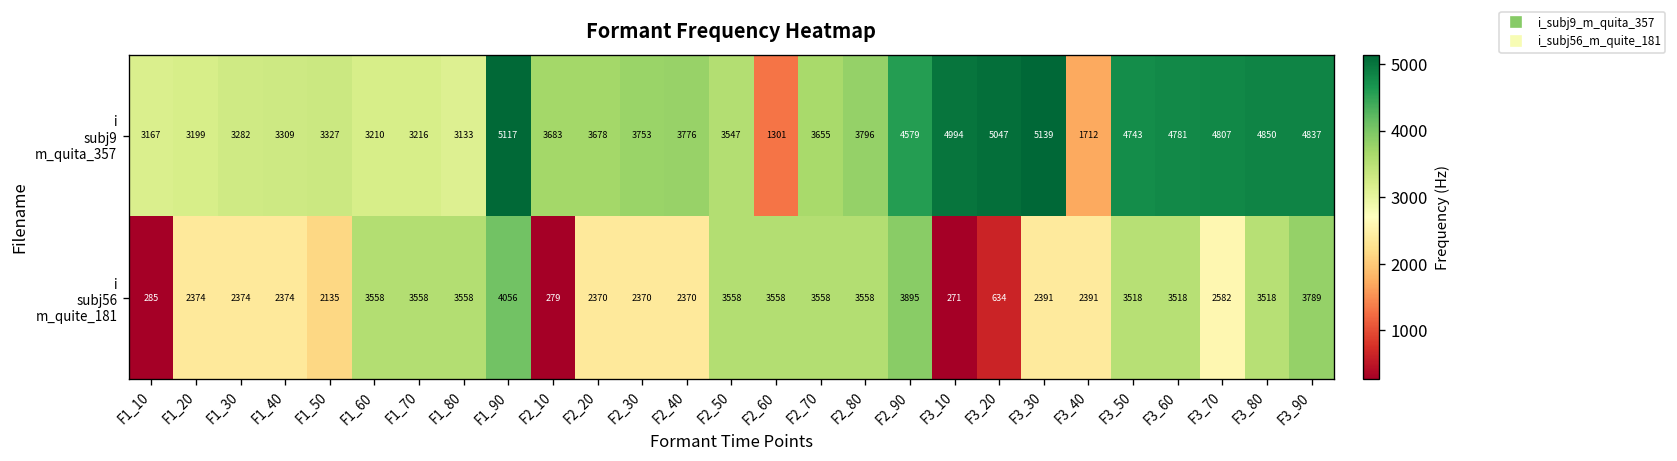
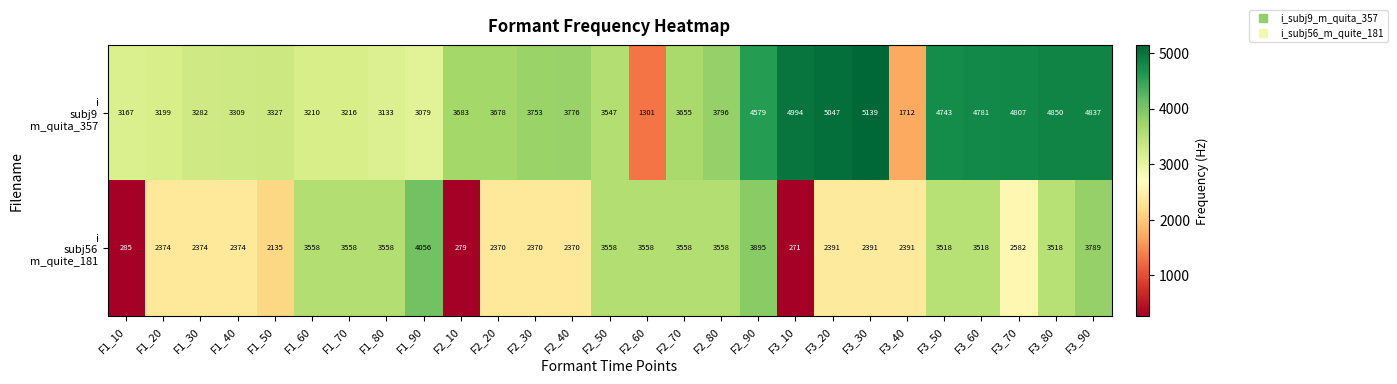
  {
    "i subj9 m_quita_357": {
      "F1_10": 3167,
      "F1_20": 3199,
      "F1_30": 3282,
      "F1_40": 3309,
      "F1_50": 3327,
      "F1_60": 3210,
      "F1_70": 3216,
      "F1_80": 3133,
-     "F1_90": 5117,
+     "F1_90": 3079,
      "F2_10": 3683,
      "F2_20": 3678,
      "F2_30": 3753,
      "F2_40": 3776,
      "F2_50": 3547,
      "F2_60": 1301,
      "F2_70": 3655,
      "F2_80": 3796,
      "F2_90": 4579,
      "F3_10": 4994,
      "F3_20": 5047,
      "F3_30": 5139,
      "F3_40": 1712,
      "F3_50": 4743,
      "F3_60": 4781,
      "F3_70": 4807,
      "F3_80": 4850,
      "F3_90": 4837
    },
    "i subj56 m_quite_181": {
      "F1_10": 285,
      "F1_20": 2374,
      "F1_30": 2374,
      "F1_40": 2374,
      "F1_50": 2135,
      "F1_60": 3558,
      "F1_70": 3558,
      "F1_80": 3558,
      "F1_90": 4056,
      "F2_10": 279,
      "F2_20": 2370,
      "F2_30": 2370,
      "F2_40": 2370,
      "F2_50": 3558,
      "F2_60": 3558,
      "F2_70": 3558,
      "F2_80": 3558,
      "F2_90": 3895,
      "F3_10": 271,
-     "F3_20": 634,
+     "F3_20": 2391,
      "F3_30": 2391,
      "F3_40": 2391,
      "F3_50": 3518,
      "F3_60": 3518,
      "F3_70": 2582,
      "F3_80": 3518,
      "F3_90": 3789
    }
  }
